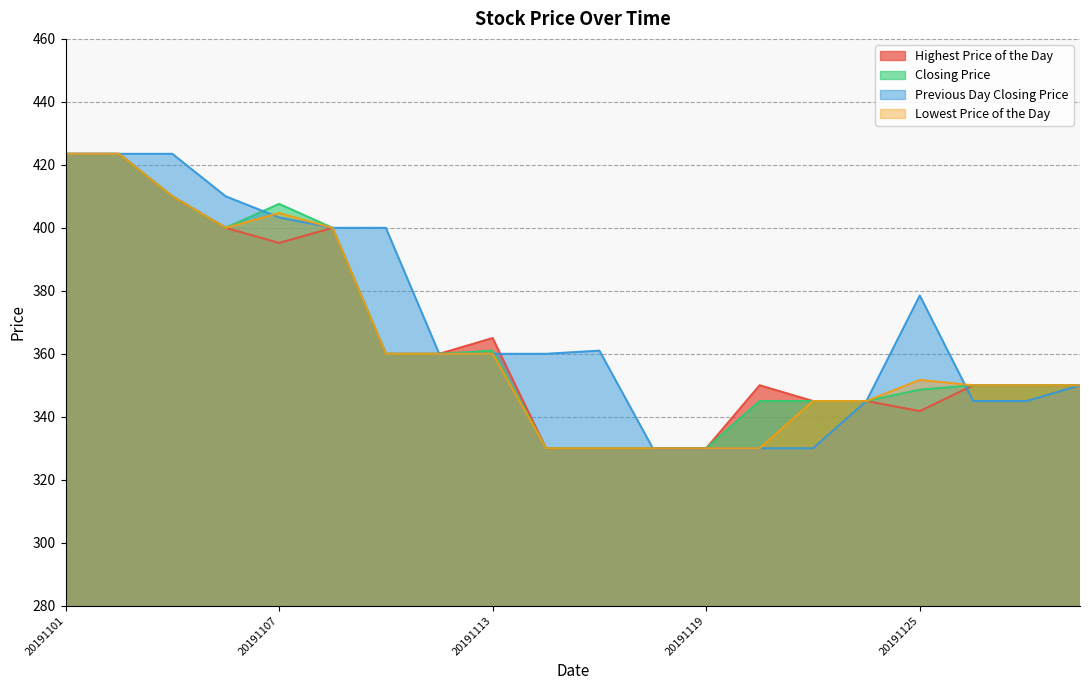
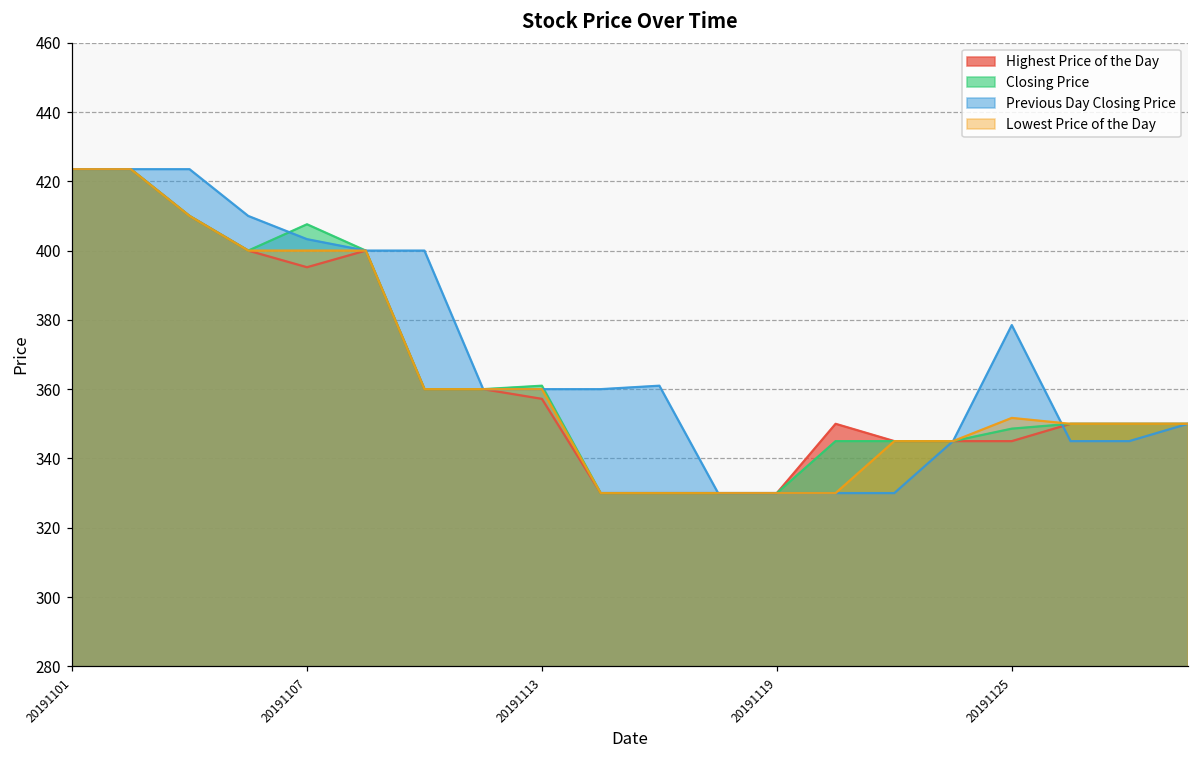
  {
    "Highest Price of the Day": {
      "20191107": 395,
-     "20191113": 365,
-     "20191125": 342
+     "20191113": 357,
+     "20191125": 345
    },
    "Closing Price": {
      "20191107": 408,
      "20191113": 361,
      "20191125": 349
    },
    "Previous Day Closing Price": {
      "20191107": 403,
      "20191125": 379
    },
    "Lowest Price of the Day": {
-     "20191107": 405,
+     "20191107": 400,
      "20191125": 352
    }
  }
